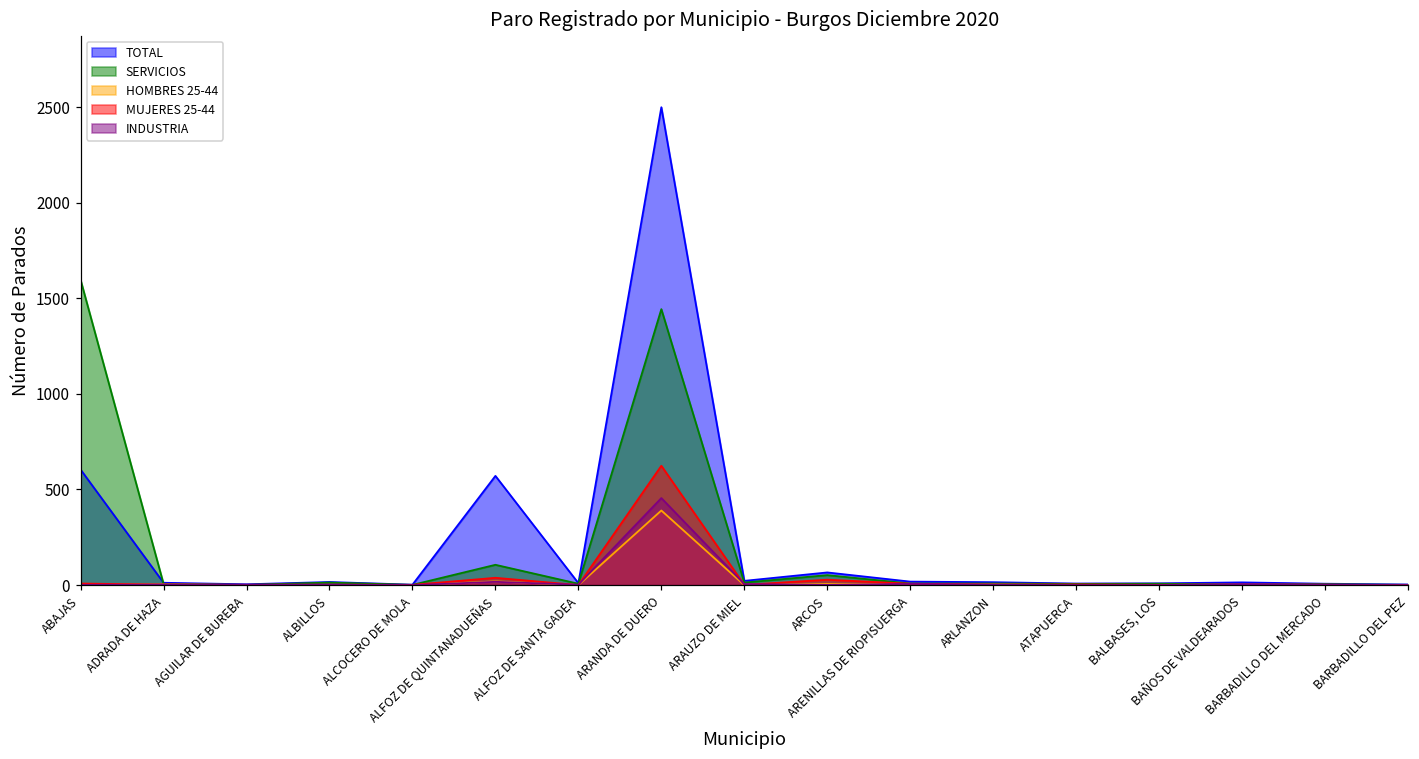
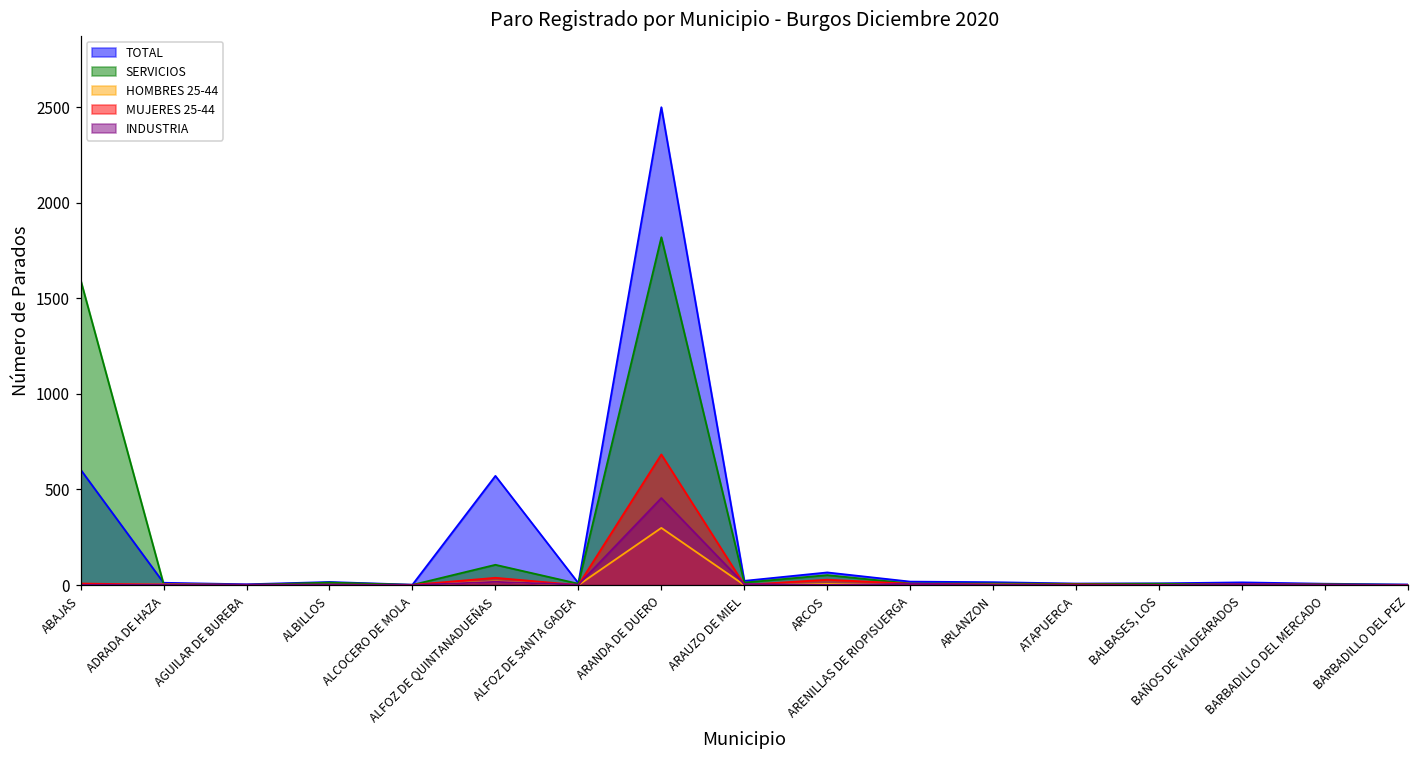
  {
    "TOTAL": {
      "ABAJAS": 600,
      "ALFOZ DE QUINTANADUEÑAS": 570,
      "ARANDA DE DUERO": 2500
    },
    "SERVICIOS": {
      "ABAJAS": 1600,
      "ALFOZ DE QUINTANADUEÑAS": 110,
-     "ARANDA DE DUERO": 1440
+     "ARANDA DE DUERO": 1820
    },
    "HOMBRES 25-44": {
-     "ARANDA DE DUERO": 390
+     "ARANDA DE DUERO": 300
    },
    "MUJERES 25-44": {
      "ALFOZ DE QUINTANADUEÑAS": 40,
-     "ARANDA DE DUERO": 620,
+     "ARANDA DE DUERO": 680,
      "ARCOS": 30
    },
    "INDUSTRIA": {
      "ARANDA DE DUERO": 460
    }
  }
